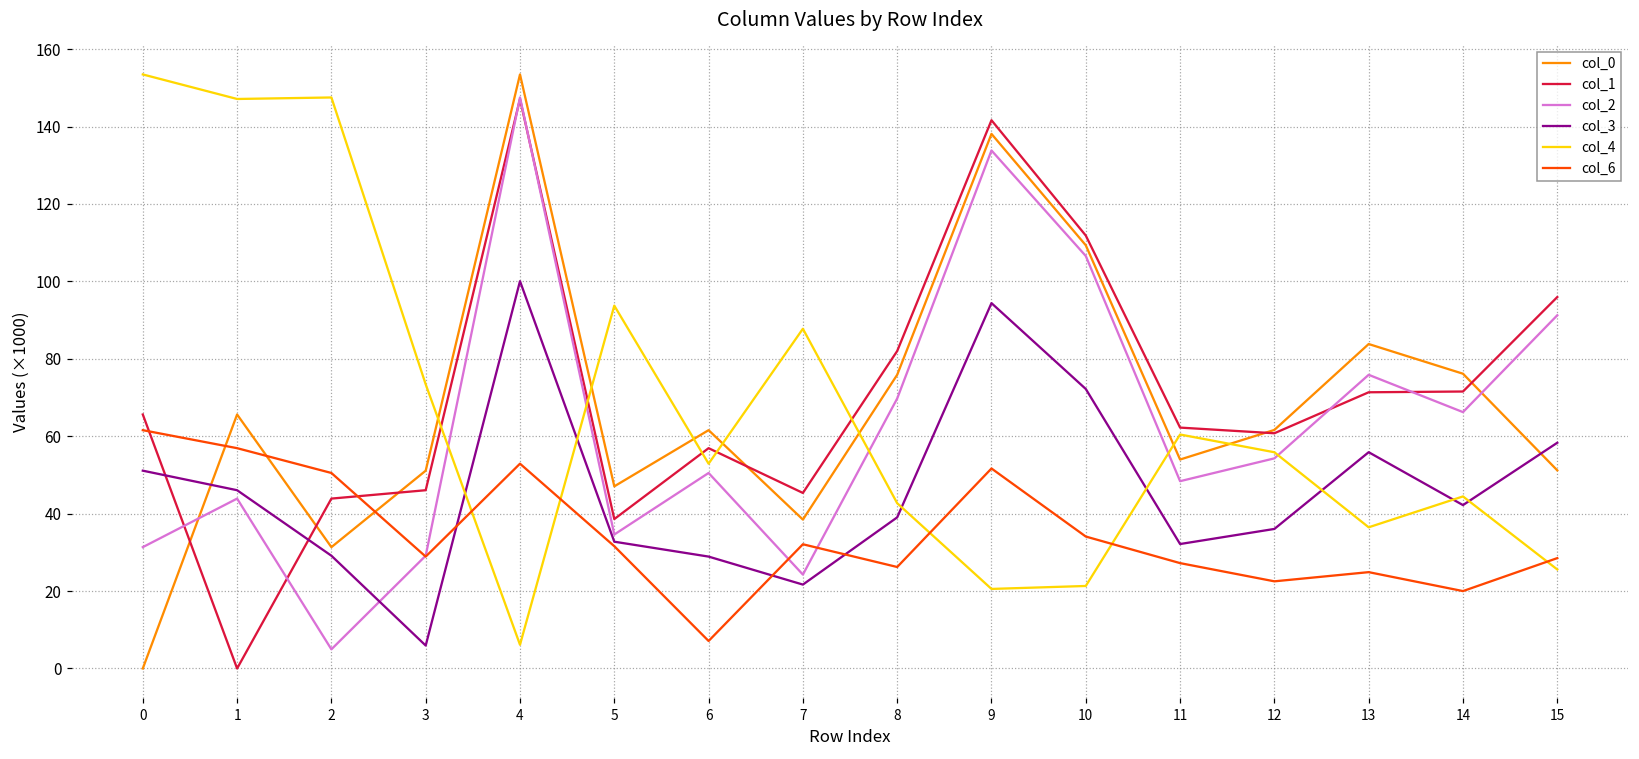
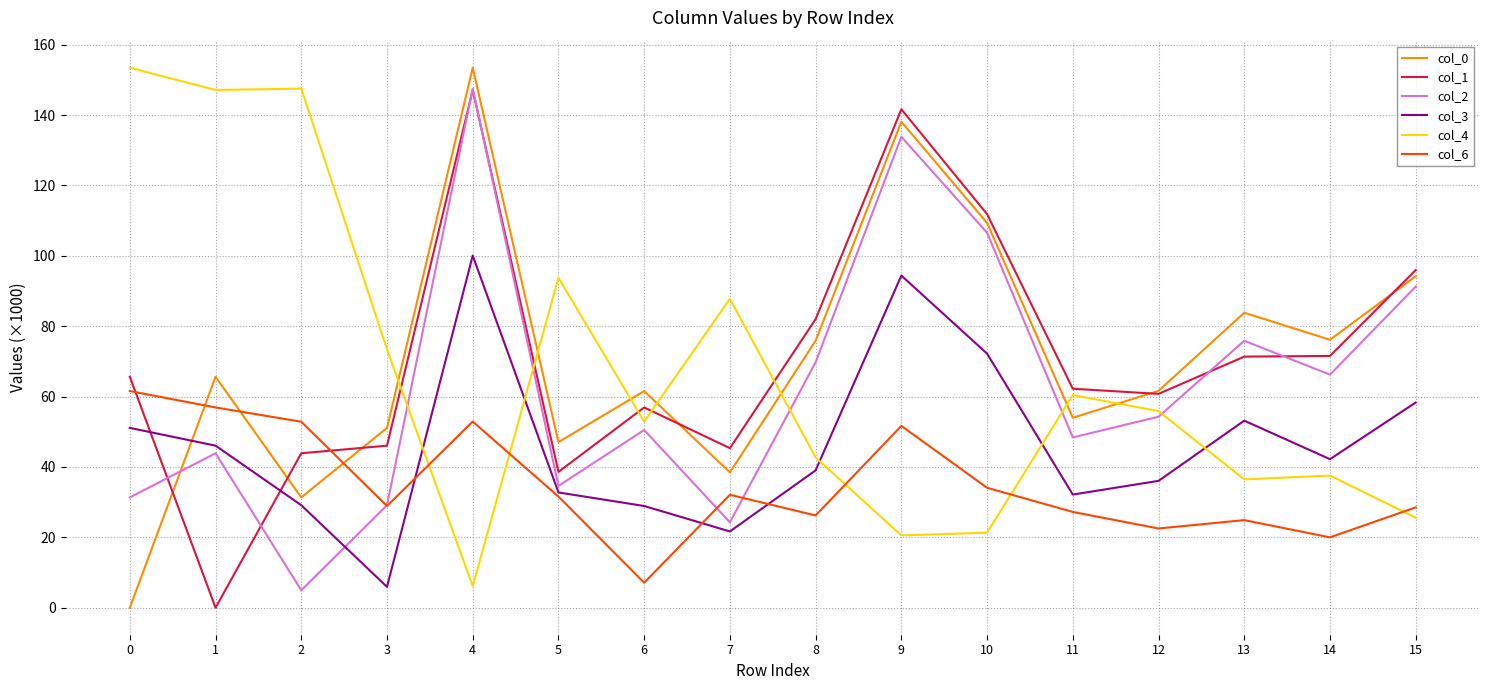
  {
    "col_0": {
      "0": 0,
      "1": 66,
      "2": 31,
      "3": 51,
      "4": 153,
      "5": 47,
      "6": 62,
      "7": 38,
      "8": 76,
      "9": 138,
      "10": 109,
      "11": 54,
      "12": 62,
      "13": 84,
      "14": 76,
-     "15": 51
+     "15": 94
    },
    "col_1": {
      "0": 66,
      "1": 0,
      "2": 44,
      "3": 46,
      "5": 39,
      "6": 57,
      "7": 45,
      "8": 82,
      "9": 142,
      "10": 112,
      "11": 62,
      "12": 61,
      "13": 71,
      "14": 72,
      "15": 96
    },
    "col_2": {
      "0": 31,
      "1": 44,
      "2": 5,
      "5": 35,
      "6": 51,
      "7": 24,
      "8": 70,
      "9": 134,
      "10": 107,
      "11": 48,
      "12": 54,
      "13": 76,
      "14": 66,
      "15": 91
    },
    "col_3": {
      "0": 51,
      "1": 46,
      "2": 29,
      "3": 6,
      "4": 100,
      "5": 33,
      "6": 29,
      "7": 22,
      "8": 39,
      "9": 94,
      "10": 72,
      "11": 32,
      "12": 36,
-     "13": 56,
+     "13": 53,
      "14": 42,
      "15": 58
    },
    "col_4": {
      "0": 153,
      "1": 147,
      "2": 148,
      "3": 73,
      "4": 6,
      "5": 94,
      "6": 53,
      "7": 88,
      "8": 43,
      "9": 21,
      "10": 21,
      "11": 60,
      "12": 56,
      "13": 36,
-     "14": 44,
+     "14": 38,
      "15": 26
    },
    "col_6": {
      "0": 62,
      "1": 57,
-     "2": 51,
+     "2": 53,
      "4": 53,
      "5": 32,
      "6": 7,
      "7": 32,
      "8": 26,
      "9": 52,
      "10": 34,
      "11": 27,
      "12": 23,
      "13": 25,
      "14": 20,
      "15": 29
    }
  }
